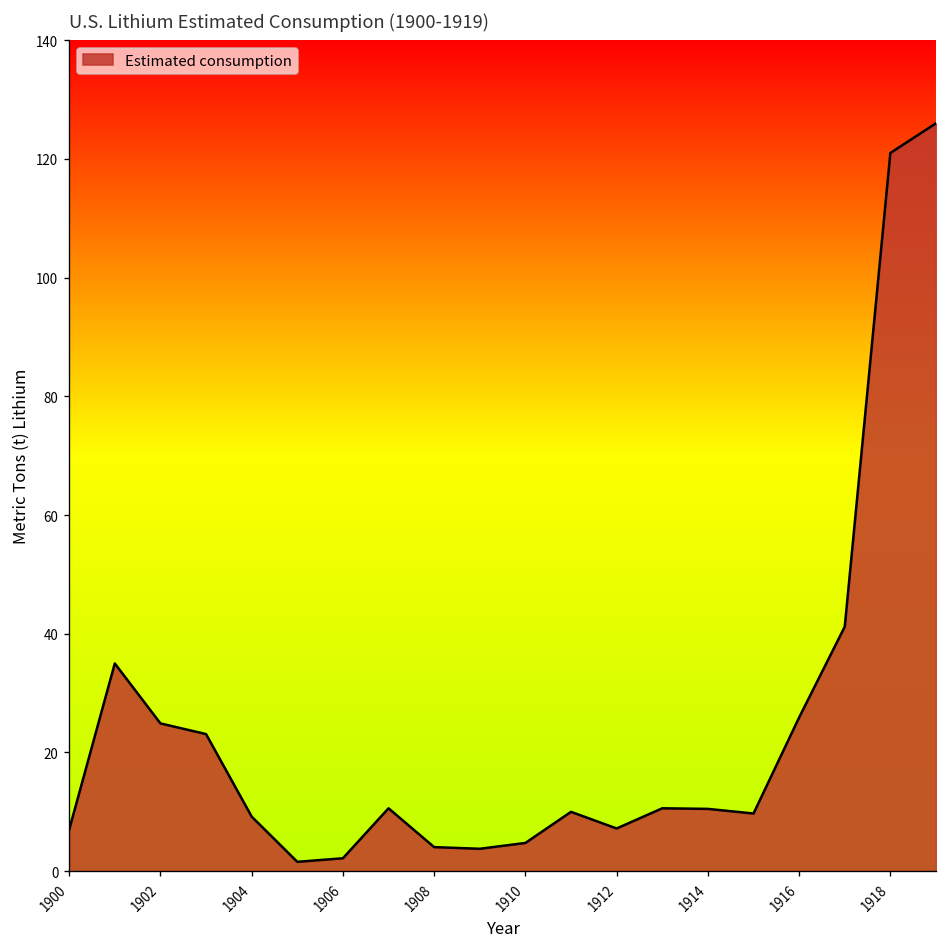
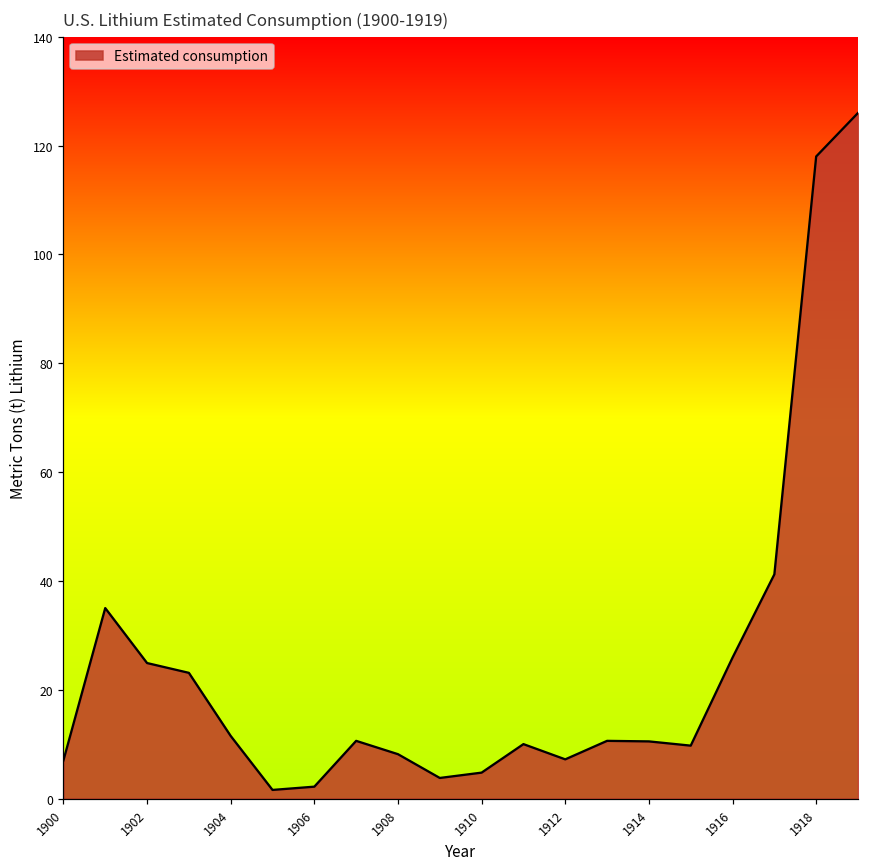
  {
    "1900": 7,
    "1902": 25,
-   "1904": 9,
+   "1904": 12,
    "1906": 2,
-   "1908": 4,
+   "1908": 8,
    "1910": 5,
    "1912": 7,
    "1914": 11,
    "1916": 26,
-   "1918": 121
+   "1918": 118
  }
